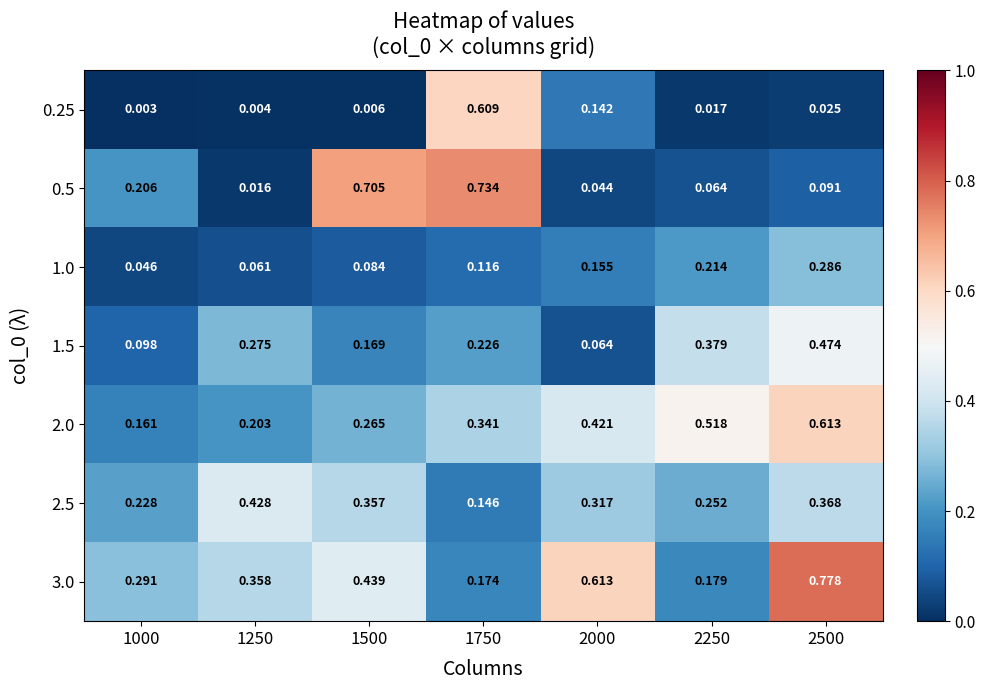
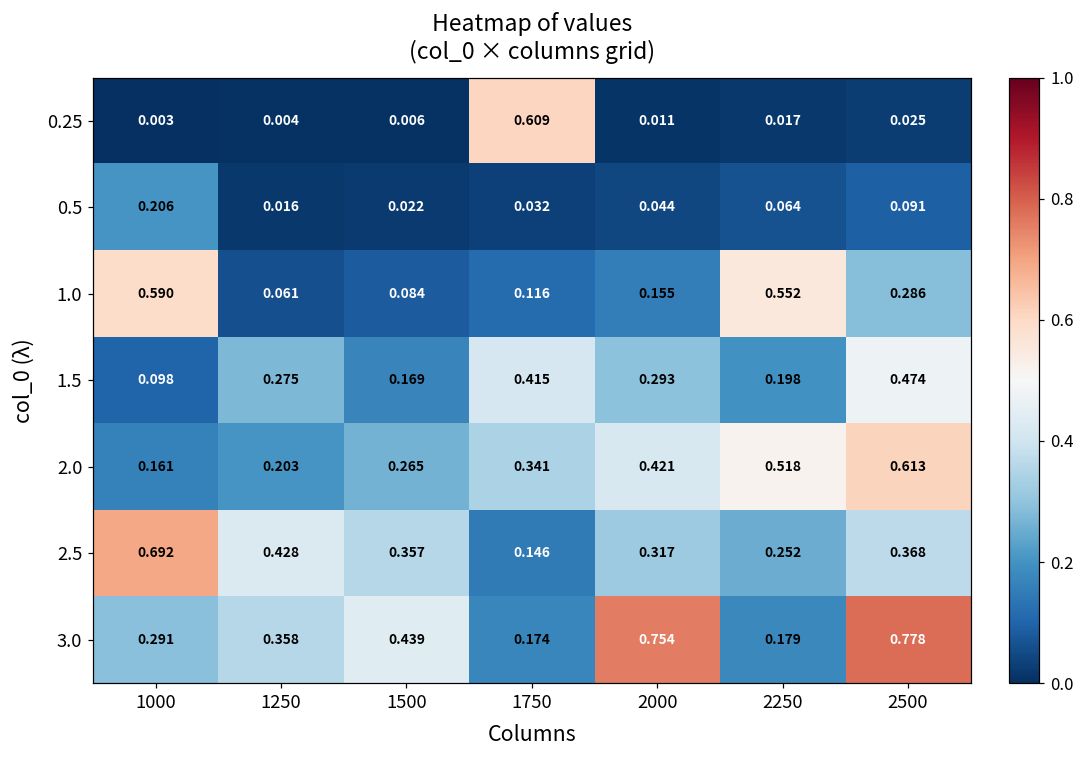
  {
    "0.25": {
      "1000": 0.003,
      "1250": 0.004,
      "1500": 0.006,
      "1750": 0.609,
-     "2000": 0.142,
+     "2000": 0.011,
      "2250": 0.017,
      "2500": 0.025
    },
    "0.5": {
      "1000": 0.206,
      "1250": 0.016,
-     "1500": 0.705,
-     "1750": 0.734,
+     "1500": 0.022,
+     "1750": 0.032,
      "2000": 0.044,
      "2250": 0.064,
      "2500": 0.091
    },
    "1.0": {
-     "1000": 0.046,
+     "1000": 0.590,
      "1250": 0.061,
      "1500": 0.084,
      "1750": 0.116,
      "2000": 0.155,
-     "2250": 0.214,
+     "2250": 0.552,
      "2500": 0.286
    },
    "1.5": {
      "1000": 0.098,
      "1250": 0.275,
      "1500": 0.169,
-     "1750": 0.226,
-     "2000": 0.064,
-     "2250": 0.379,
+     "1750": 0.415,
+     "2000": 0.293,
+     "2250": 0.198,
      "2500": 0.474
    },
    "2.0": {
      "1000": 0.161,
      "1250": 0.203,
      "1500": 0.265,
      "1750": 0.341,
      "2000": 0.421,
      "2250": 0.518,
      "2500": 0.613
    },
    "2.5": {
-     "1000": 0.228,
+     "1000": 0.692,
      "1250": 0.428,
      "1500": 0.357,
      "1750": 0.146,
      "2000": 0.317,
      "2250": 0.252,
      "2500": 0.368
    },
    "3.0": {
      "1000": 0.291,
      "1250": 0.358,
      "1500": 0.439,
      "1750": 0.174,
-     "2000": 0.613,
+     "2000": 0.754,
      "2250": 0.179,
      "2500": 0.778
    }
  }
